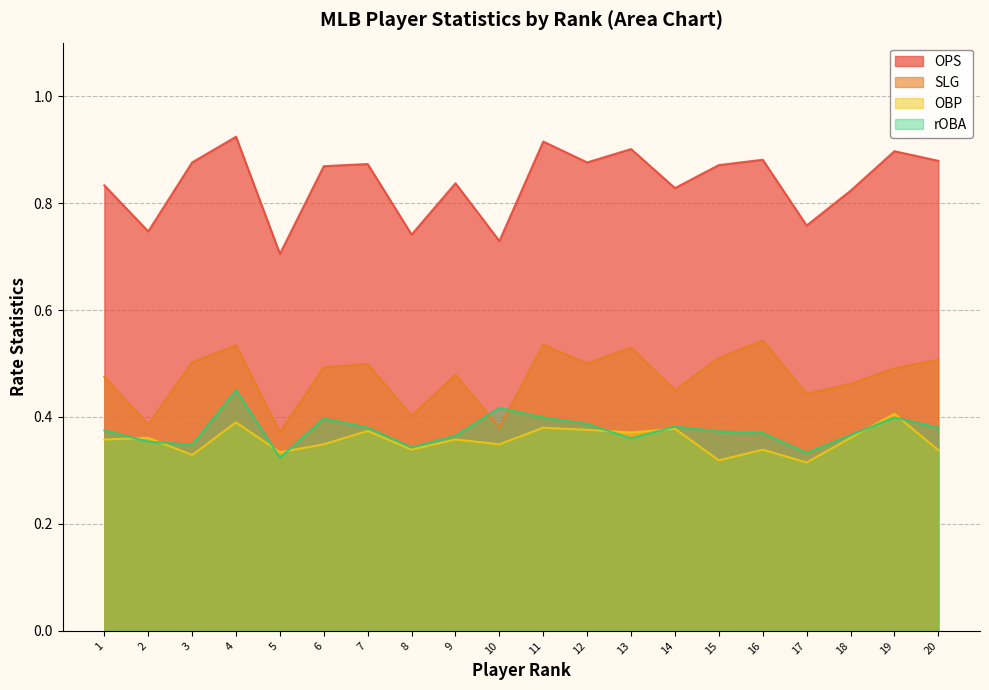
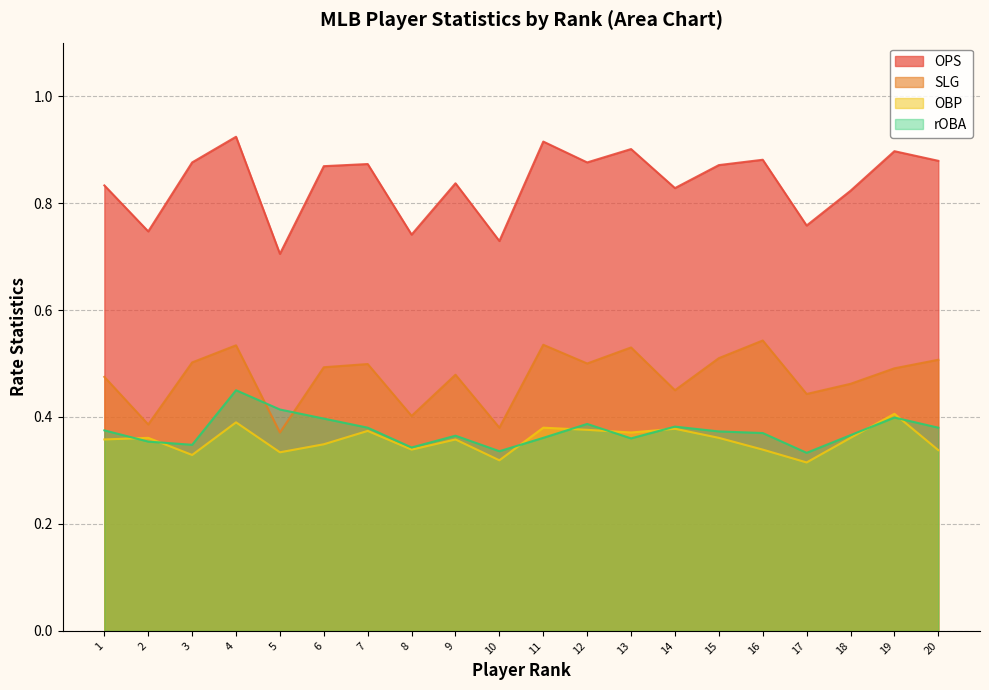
  {
    "OBP": {
      "1": 0.36,
      "2": 0.36,
      "3": 0.33,
      "4": 0.39,
      "5": 0.33,
      "6": 0.35,
      "7": 0.37,
      "9": 0.36,
-     "10": 0.35,
+     "10": 0.32,
      "11": 0.38,
      "12": 0.38,
      "13": 0.37,
-     "15": 0.32,
+     "15": 0.36,
      "16": 0.34,
      "17": 0.32,
      "18": 0.36,
      "19": 0.41,
      "20": 0.34
    },
    "rOBA": {
      "1": 0.38,
      "2": 0.35,
      "3": 0.35,
      "4": 0.45,
-     "5": 0.32,
+     "5": 0.41,
      "6": 0.40,
      "7": 0.38,
      "9": 0.37,
-     "10": 0.42,
-     "11": 0.40,
+     "10": 0.34,
+     "11": 0.36,
      "12": 0.39,
      "13": 0.36,
      "15": 0.37,
      "16": 0.37,
      "17": 0.33,
      "18": 0.37,
      "19": 0.40,
      "20": 0.38
    }
  }
